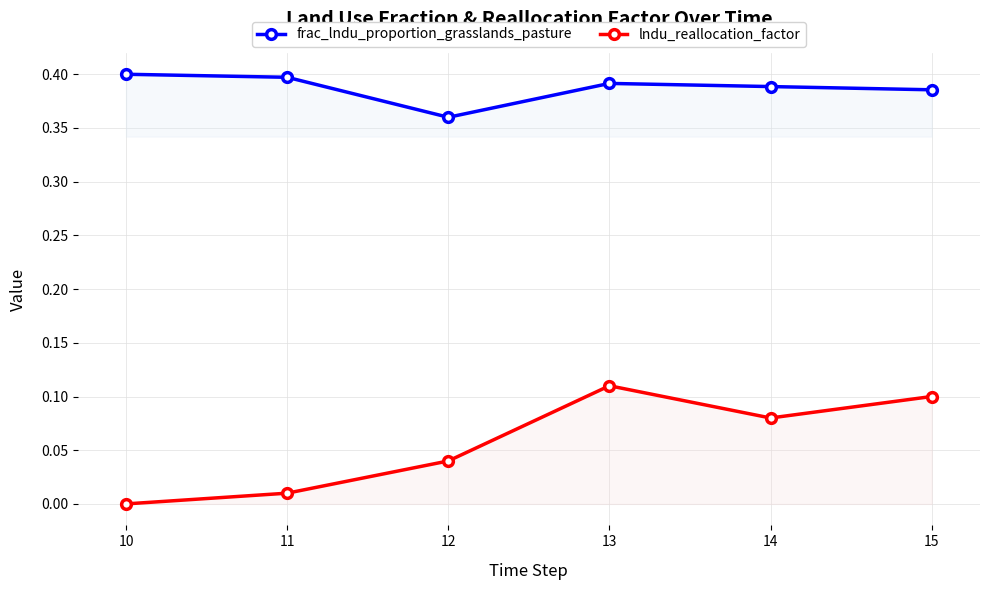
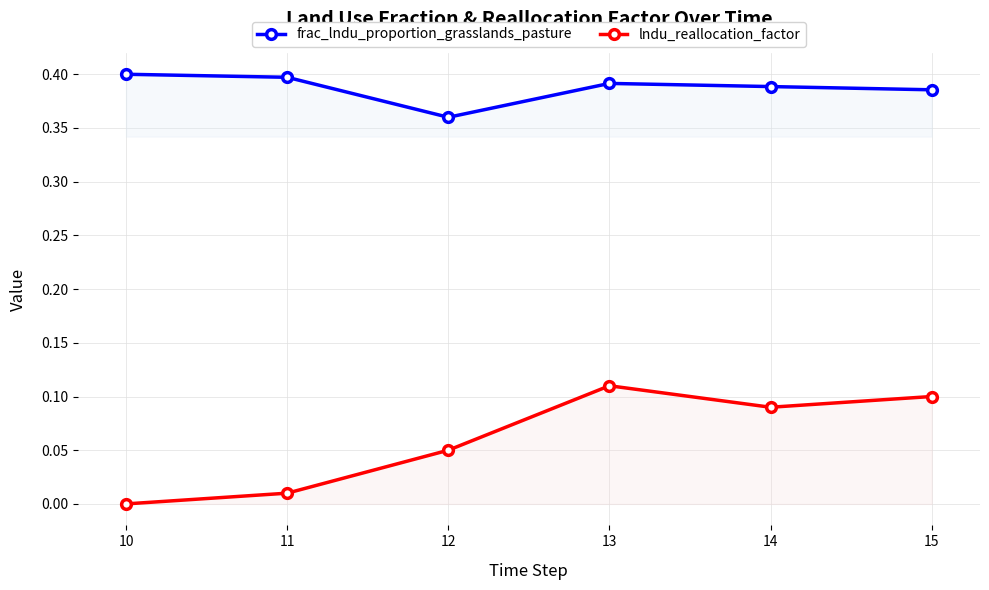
  {
    "frac_lndu_proportion_grasslands_pasture": {
      "10": 0.40,
      "11": 0.397,
      "12": 0.36,
      "13": 0.39,
      "14": 0.39,
      "15": 0.386
    },
    "lndu_reallocation_factor": {
      "10": 0.00,
      "11": 0.01,
-     "12": 0.04,
+     "12": 0.05,
      "13": 0.11,
-     "14": 0.08,
+     "14": 0.09,
      "15": 0.10
    }
  }
